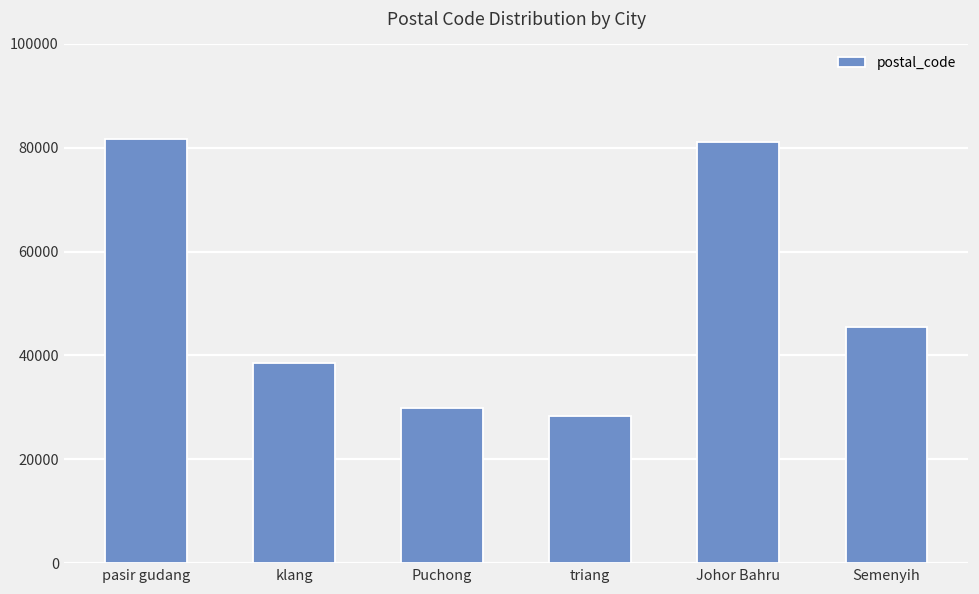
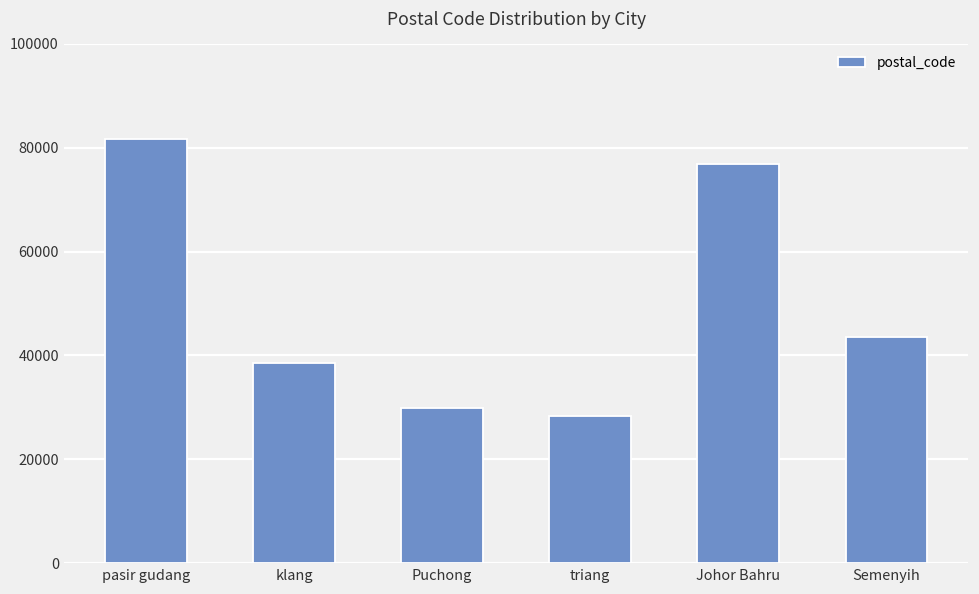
  {
    "pasir gudang": 82000,
    "klang": 39000,
    "Puchong": 30000,
    "triang": 28000,
-   "Johor Bahru": 81000,
-   "Semenyih": 45000
+   "Johor Bahru": 77000,
+   "Semenyih": 44000
  }
